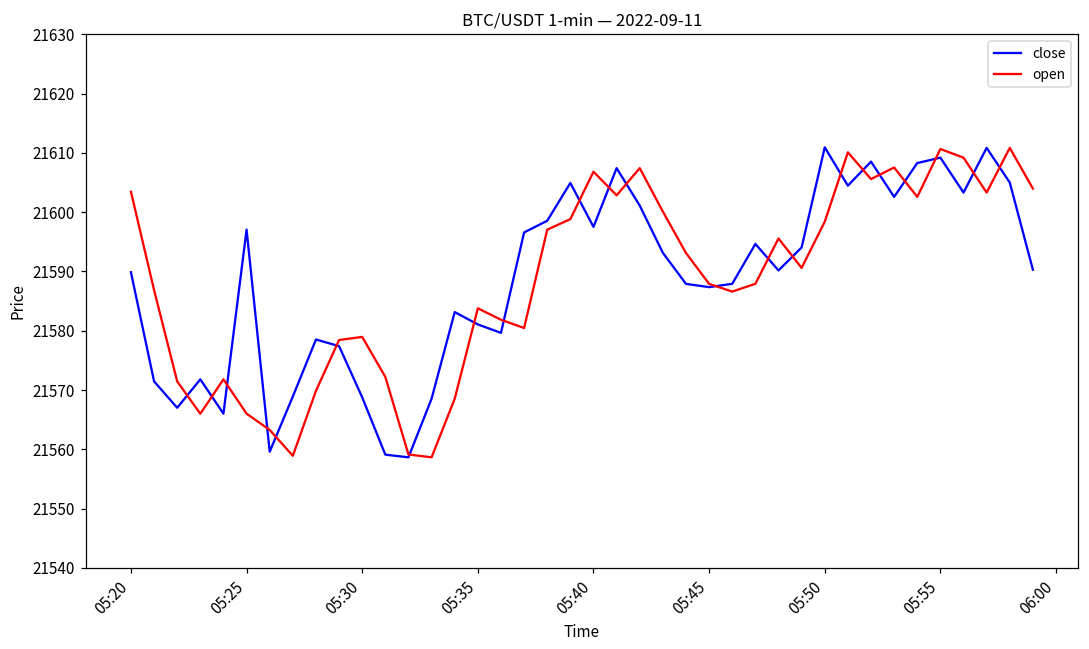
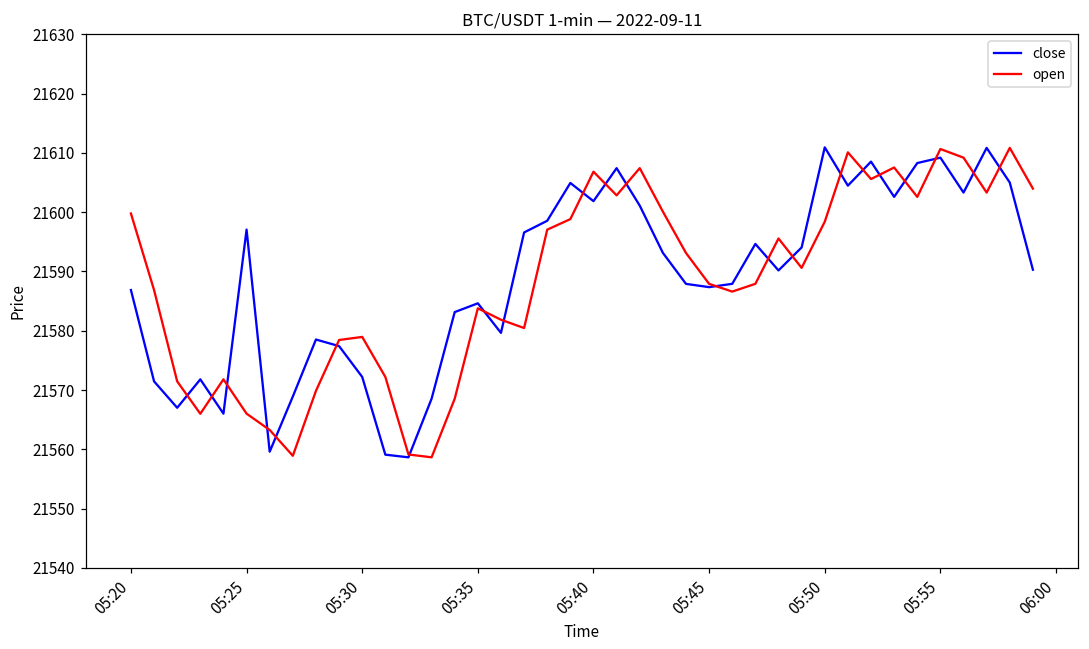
  {
    "close": {
-     "05:20": 21590,
+     "05:20": 21587,
      "05:25": 21597,
-     "05:30": 21569,
-     "05:35": 21581,
-     "05:40": 21598,
+     "05:30": 21572,
+     "05:35": 21585,
+     "05:40": 21602,
      "05:45": 21587,
      "05:50": 21611,
      "05:55": 21609
    },
    "open": {
-     "05:20": 21603,
+     "05:20": 21600,
      "05:25": 21566,
      "05:30": 21579,
      "05:35": 21584,
      "05:40": 21607,
      "05:45": 21588,
      "05:50": 21598,
      "05:55": 21611
    }
  }
